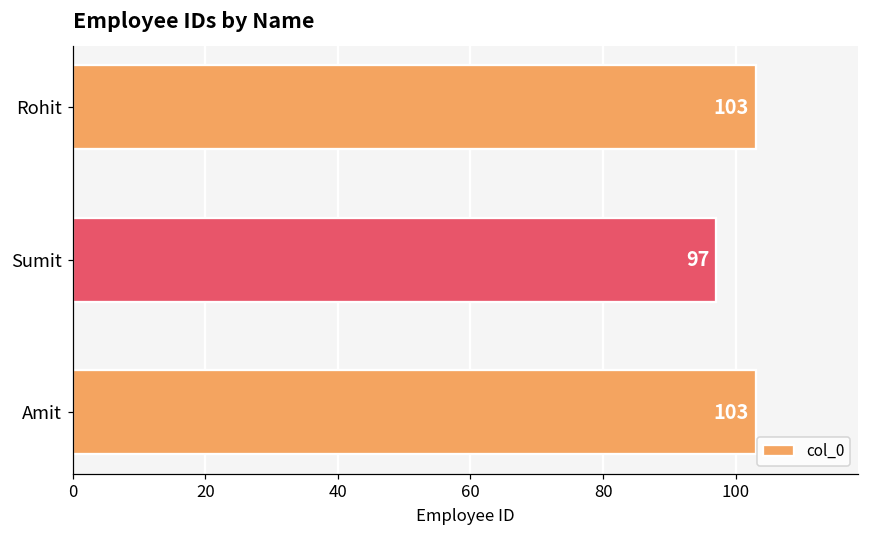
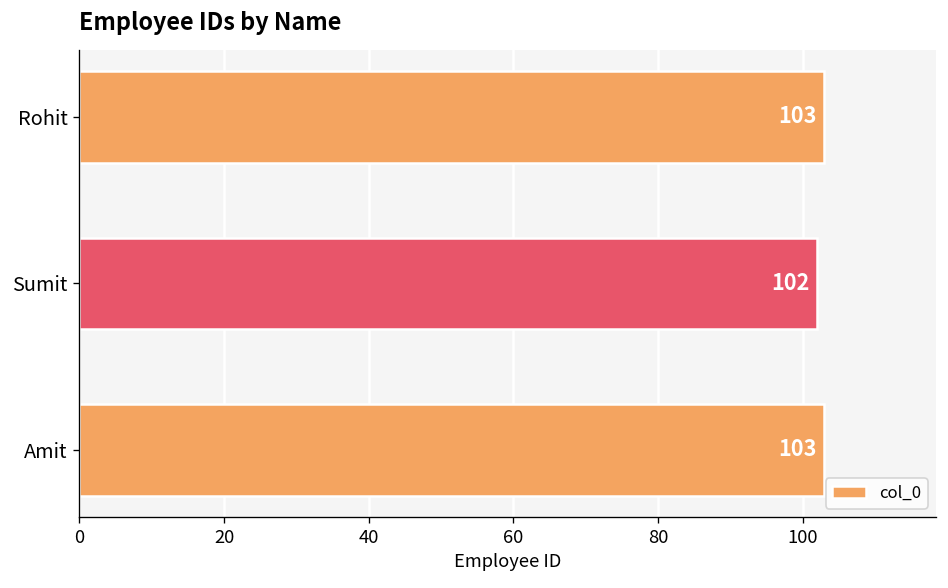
  {
    "Rohit": 103,
-   "Sumit": 97,
+   "Sumit": 102,
    "Amit": 103
  }
